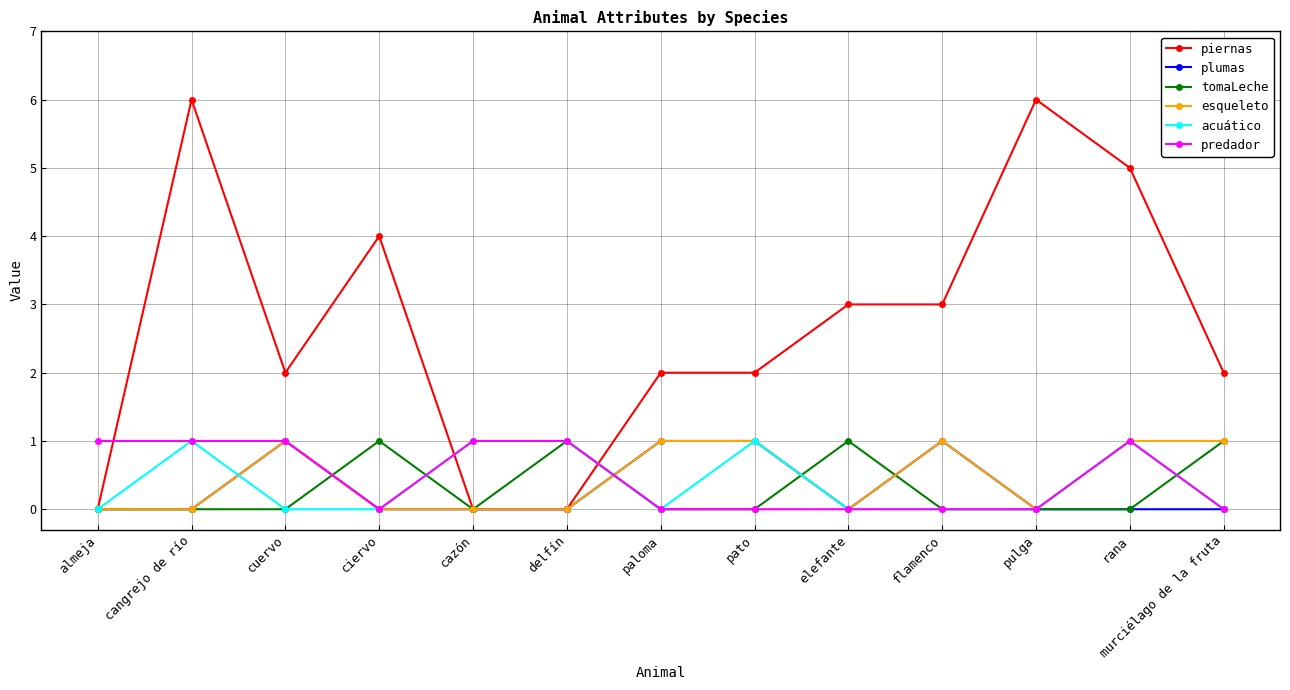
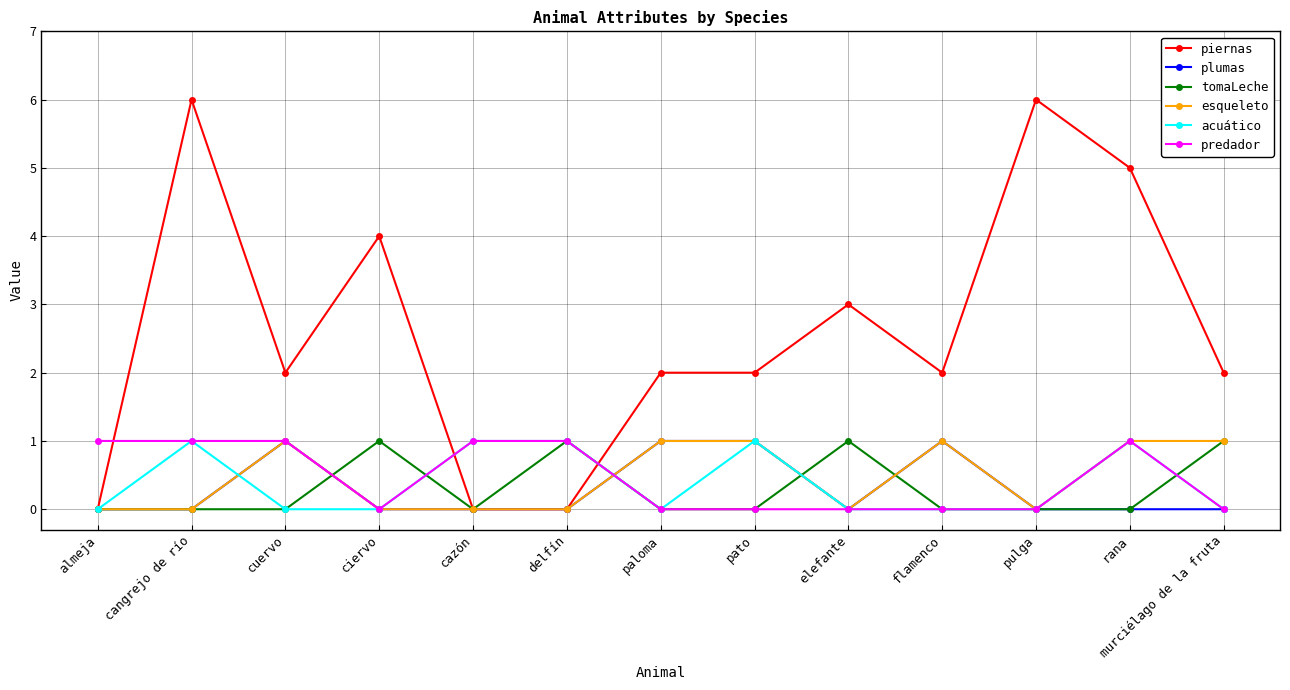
  {
    "piernas": {
      "cangrejo de río": 6,
      "cuervo": 2,
      "ciervo": 4,
      "paloma": 2,
      "pato": 2,
      "elefante": 3,
-     "flamenco": 3,
+     "flamenco": 2,
      "pulga": 6,
      "rana": 5,
      "murciélago de la fruta": 2
    },
    "tomaLeche": {
      "ciervo": 1,
      "elefante": 1
    },
    "predador": {
      "almeja": 1
    }
  }
